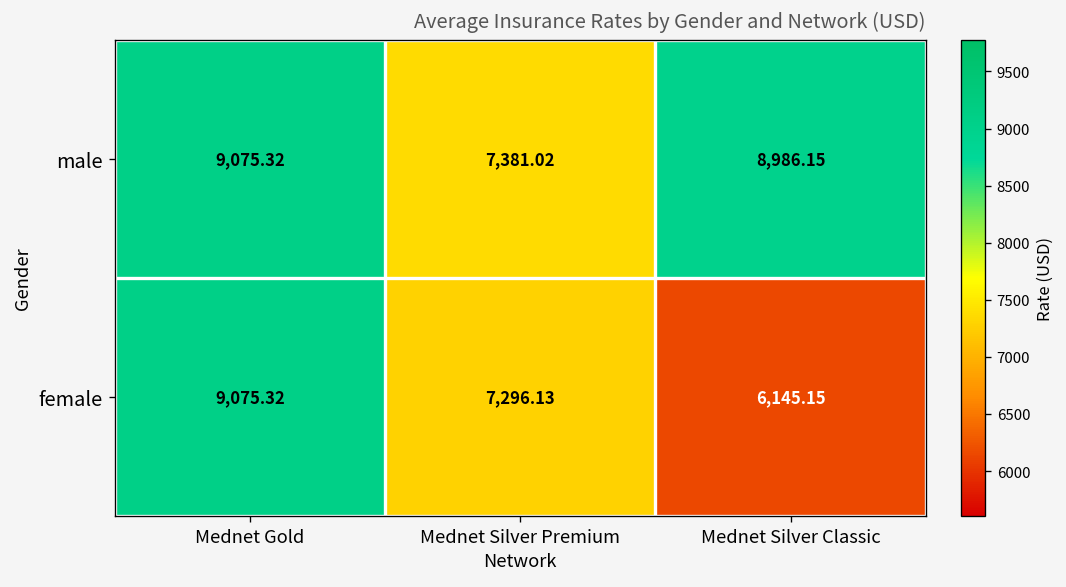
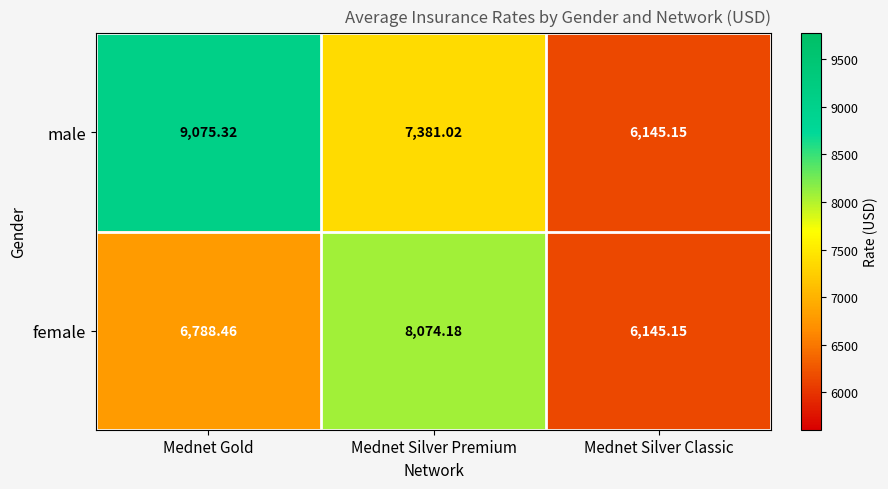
  {
    "male": {
      "Mednet Gold": "9,075.32",
      "Mednet Silver Premium": "7,381.02",
-     "Mednet Silver Classic": "8,986.15"
+     "Mednet Silver Classic": "6,145.15"
    },
    "female": {
-     "Mednet Gold": "9,075.32",
-     "Mednet Silver Premium": "7,296.13",
+     "Mednet Gold": "6,788.46",
+     "Mednet Silver Premium": "8,074.18",
      "Mednet Silver Classic": "6,145.15"
    }
  }
